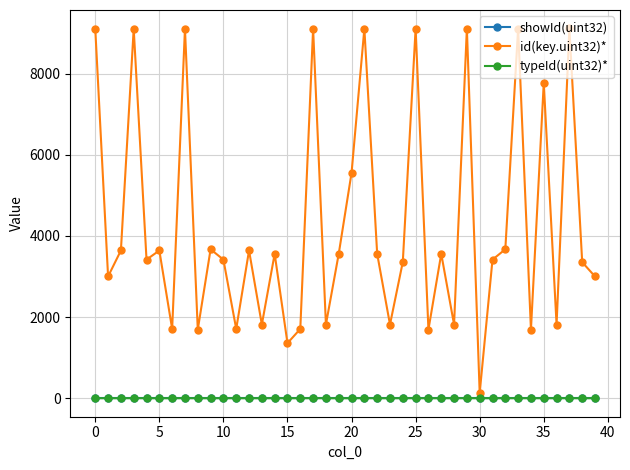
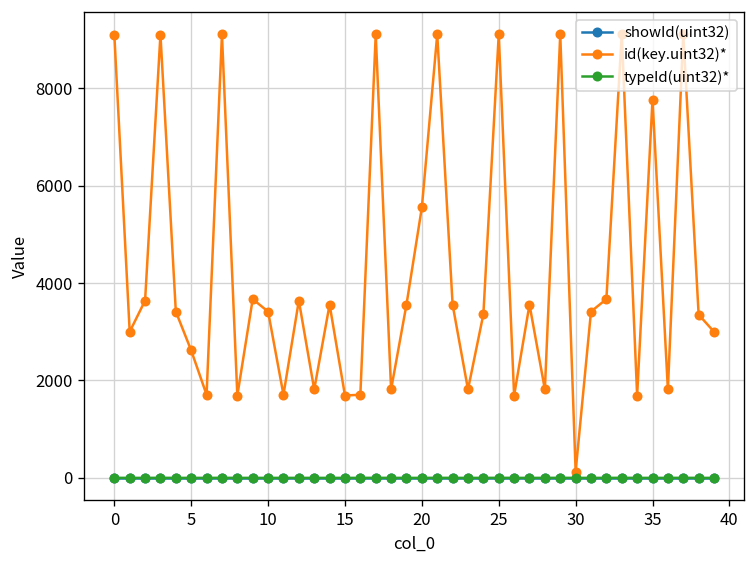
  {
    "typeId(uint32)*": {
      "0": 0,
      "5": 0,
      "10": 0,
      "15": 0,
      "20": 0,
      "25": 0,
      "30": 0,
      "35": 0
    },
    "id(key.uint32)*": {
      "0": 9100,
-     "5": 3600,
+     "5": 2600,
      "10": 3400,
-     "15": 1400,
+     "15": 1700,
      "20": 5600,
      "25": 9100,
      "30": 100,
      "35": 7800
    }
  }
